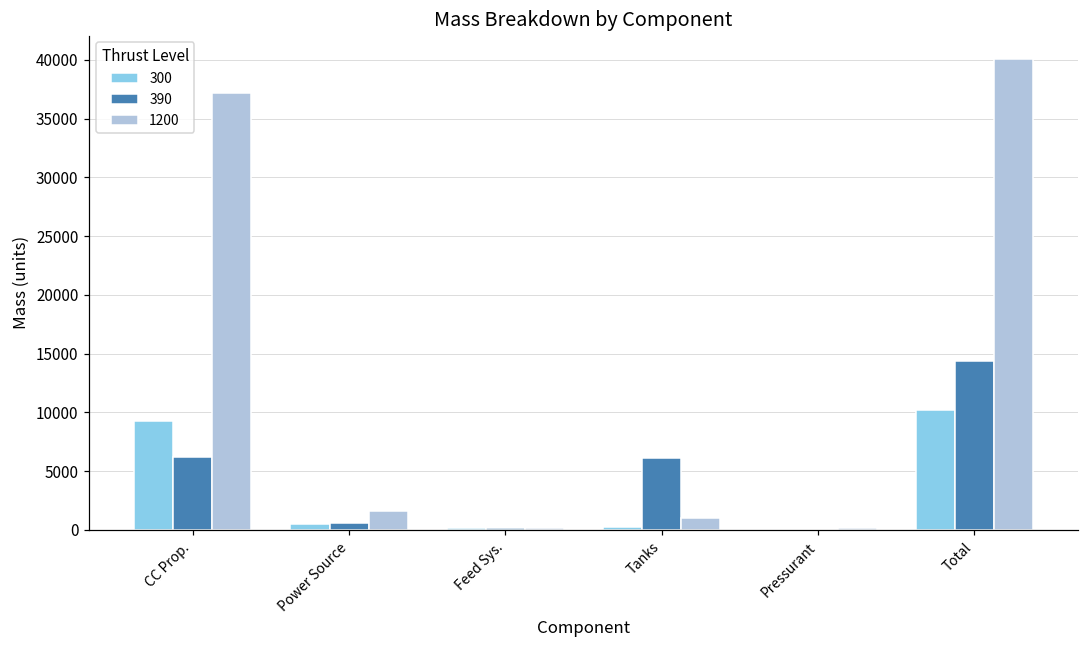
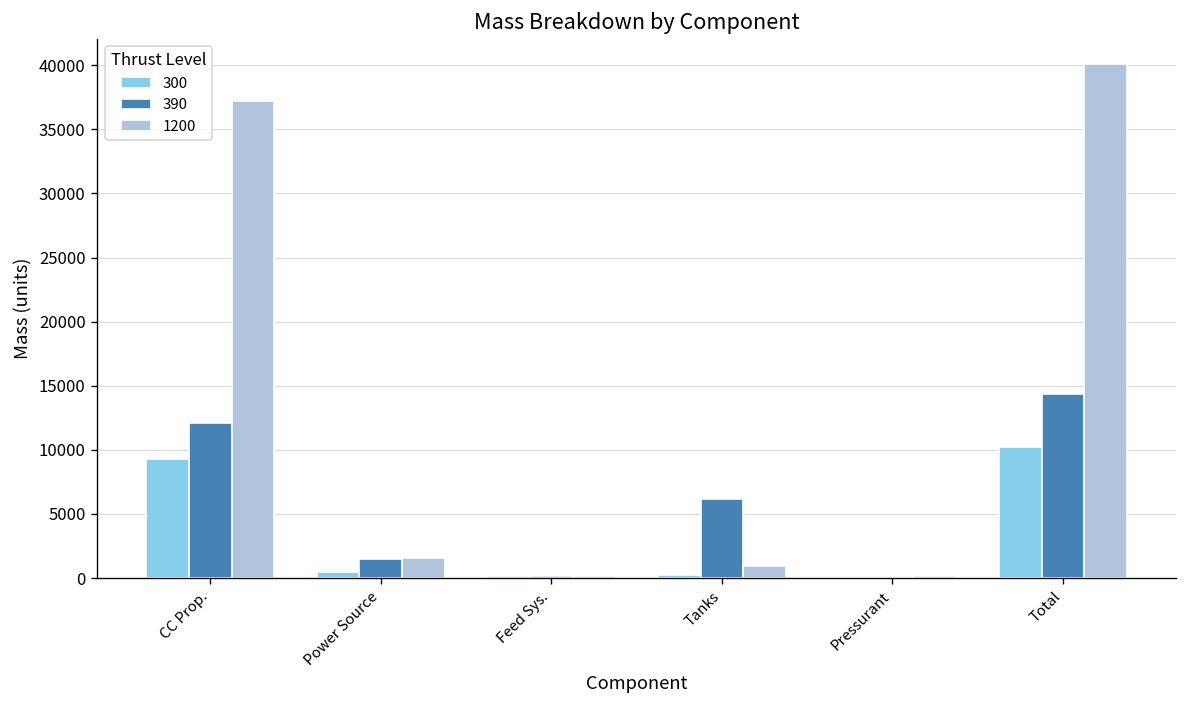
  {
    "390": {
-     "CC Prop.": 6200,
-     "Power Source": 600,
+     "CC Prop.": 12100,
+     "Power Source": 1500,
      "Tanks": 6200,
      "Total": 14400
    }
  }
